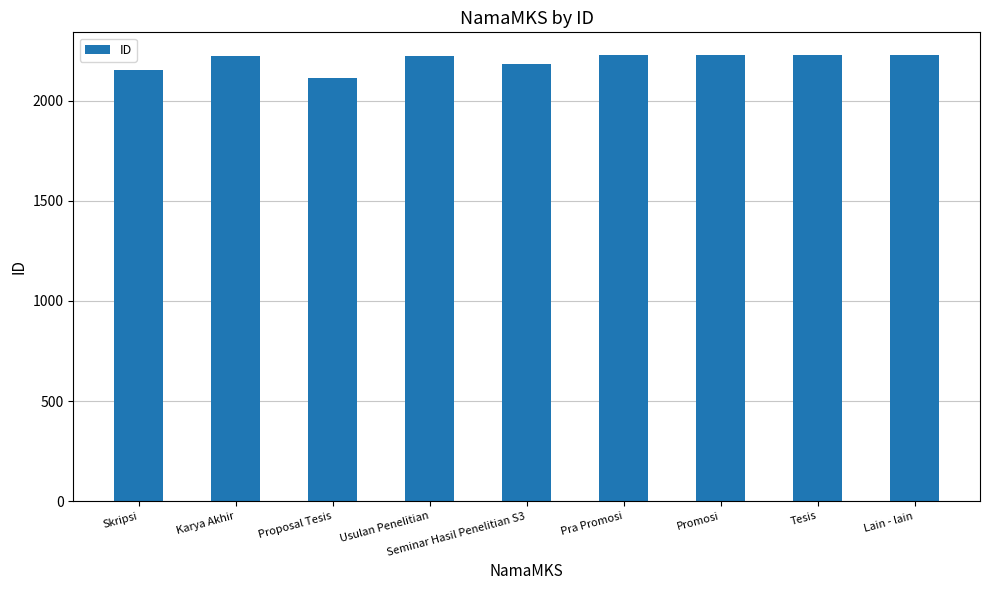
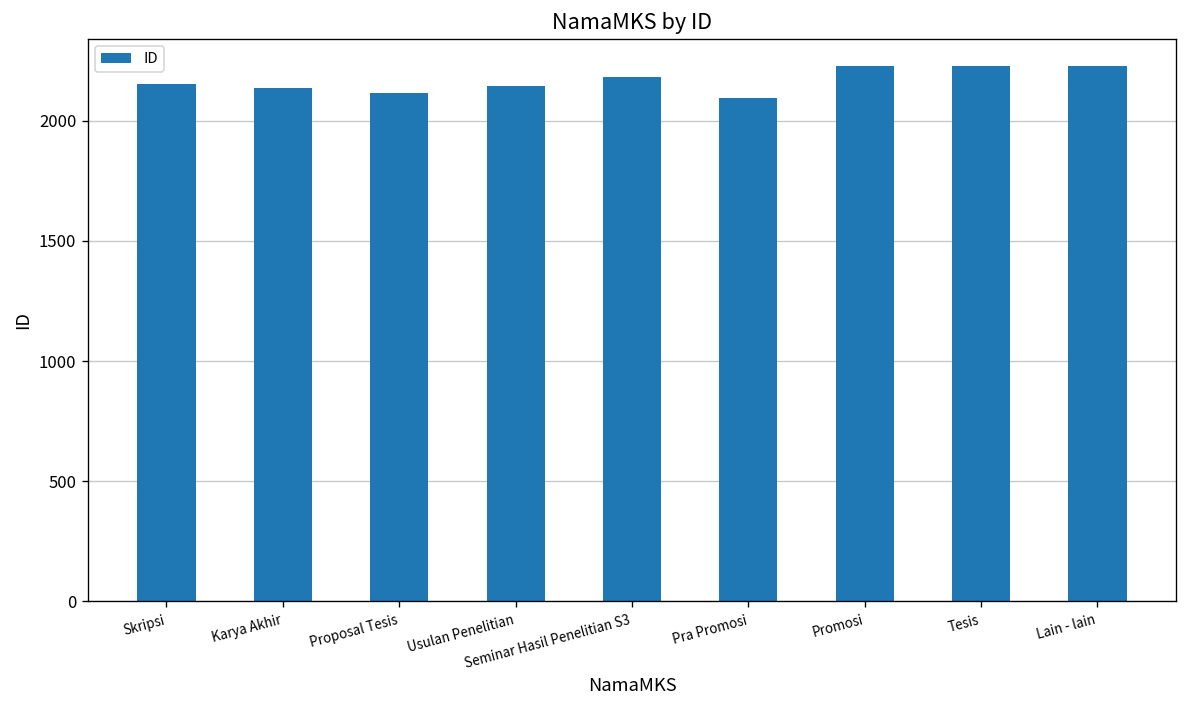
  {
    "Skripsi": 2160,
-   "Karya Akhir": 2220,
+   "Karya Akhir": 2140,
    "Proposal Tesis": 2110,
-   "Usulan Penelitian": 2230,
+   "Usulan Penelitian": 2150,
    "Seminar Hasil Penelitian S3": 2180,
-   "Pra Promosi": 2230,
+   "Pra Promosi": 2100,
    "Promosi": 2230,
    "Tesis": 2230,
    "Lain - lain": 2230
  }
